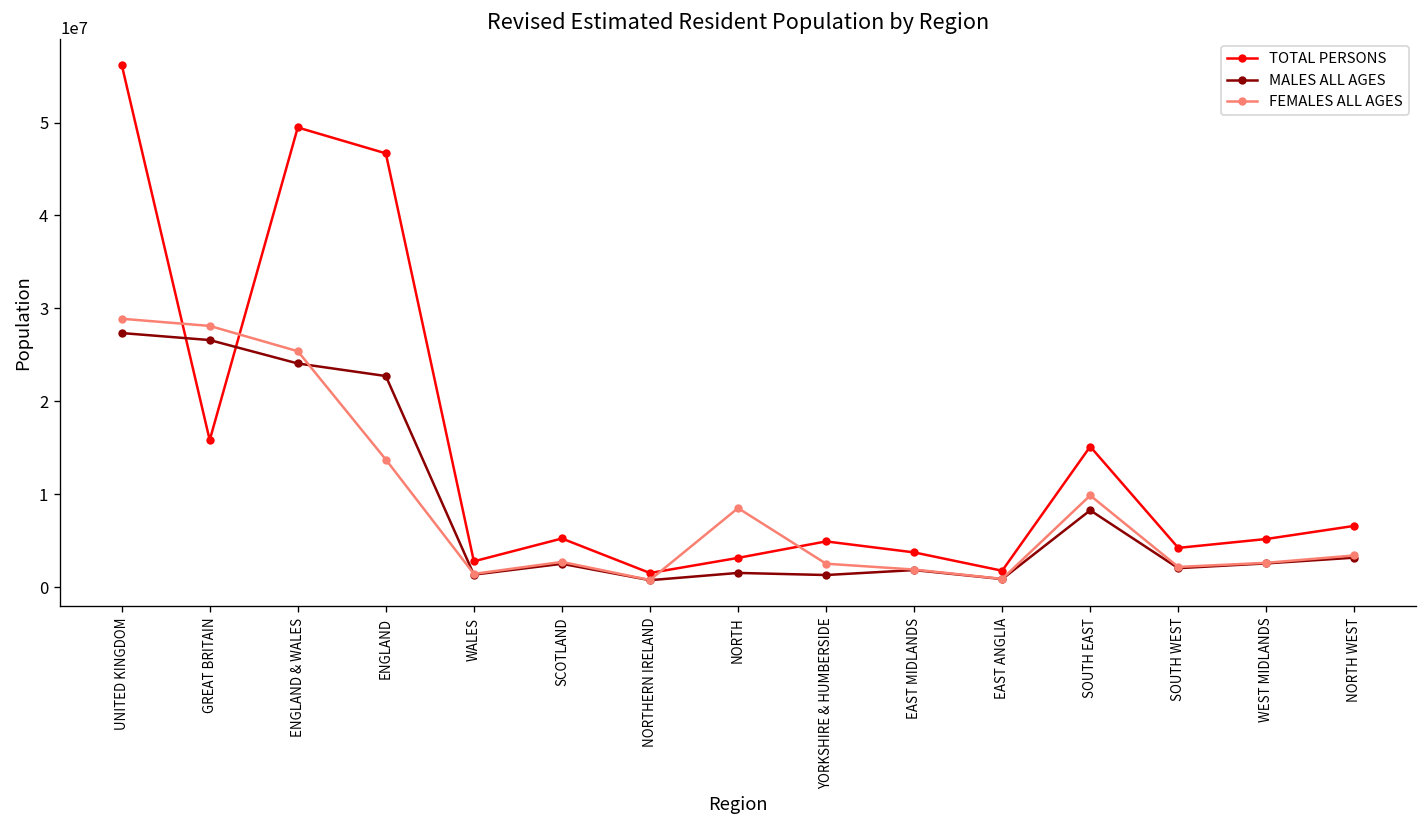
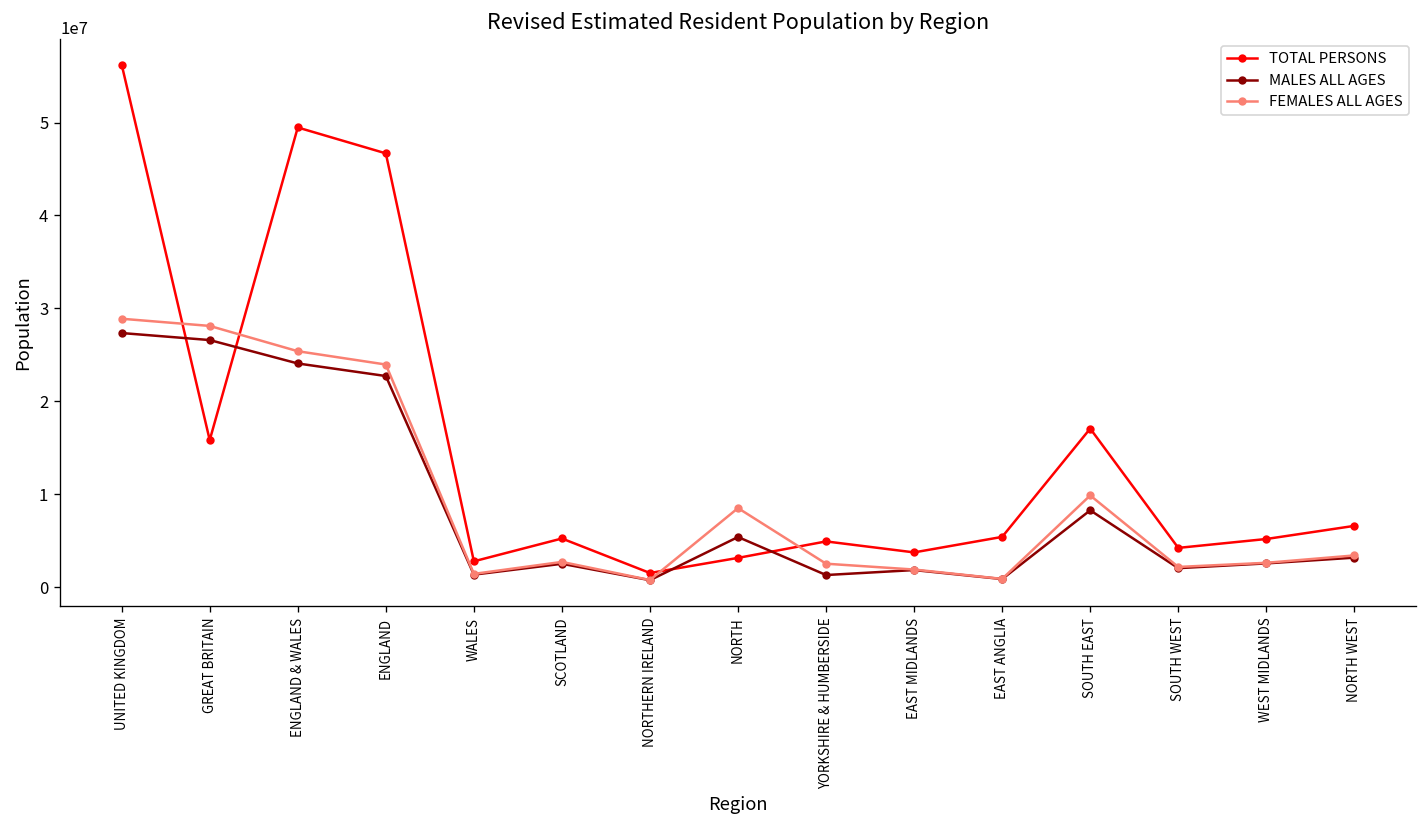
  {
    "TOTAL PERSONS": {
      "UNITED KINGDOM": 56000000,
      "GREAT BRITAIN": 16000000,
      "ENGLAND & WALES": 49000000,
      "ENGLAND": 47000000,
      "WALES": 3000000,
      "SCOTLAND": 5000000,
      "NORTHERN IRELAND": 2000000,
      "NORTH": 3000000,
      "YORKSHIRE & HUMBERSIDE": 5000000,
      "EAST MIDLANDS": 4000000,
-     "EAST ANGLIA": 2000000,
-     "SOUTH EAST": 15000000,
+     "EAST ANGLIA": 5000000,
+     "SOUTH EAST": 17000000,
      "SOUTH WEST": 4000000,
      "WEST MIDLANDS": 5000000,
      "NORTH WEST": 7000000
    },
    "MALES ALL AGES": {
      "UNITED KINGDOM": 27000000,
      "GREAT BRITAIN": 27000000,
      "ENGLAND & WALES": 24000000,
      "ENGLAND": 23000000,
-     "NORTH": 2000000,
+     "NORTH": 5000000,
      "YORKSHIRE & HUMBERSIDE": 1000000,
      "SOUTH EAST": 8000000
    },
    "FEMALES ALL AGES": {
      "UNITED KINGDOM": 29000000,
      "GREAT BRITAIN": 28000000,
      "ENGLAND & WALES": 25000000,
-     "ENGLAND": 14000000,
+     "ENGLAND": 24000000,
      "NORTH": 9000000,
      "YORKSHIRE & HUMBERSIDE": 3000000,
      "SOUTH EAST": 10000000
    }
  }
